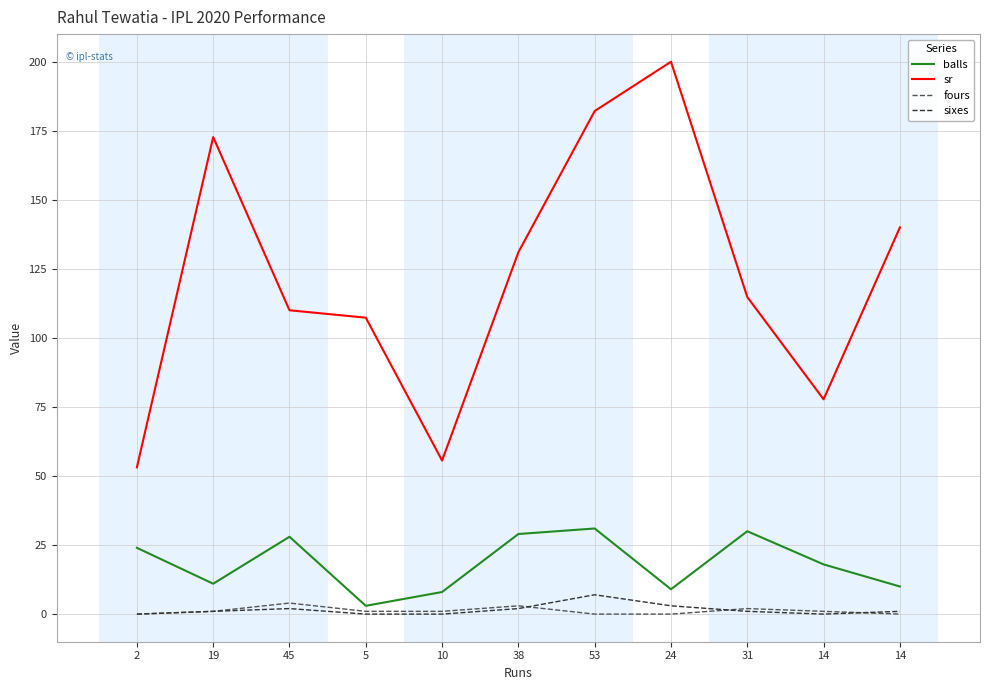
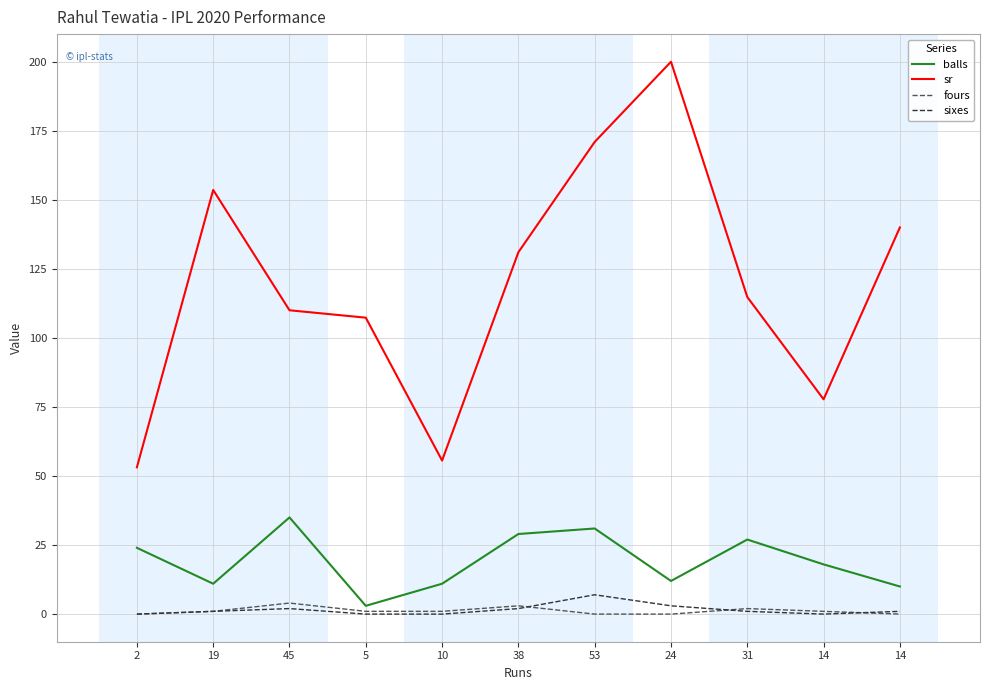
  {
    "balls": {
      "2": 24,
      "19": 11,
-     "45": 28,
+     "45": 35,
      "5": 3,
-     "10": 8,
+     "10": 11,
      "38": 29,
      "53": 31,
-     "24": 9,
-     "31": 30
+     "24": 12,
+     "31": 27
    },
    "sr": {
      "2": 53,
-     "19": 173,
+     "19": 154,
      "45": 110,
      "5": 107,
      "10": 56,
      "38": 131,
-     "53": 182,
+     "53": 171,
      "24": 200,
      "31": 115
    }
  }
